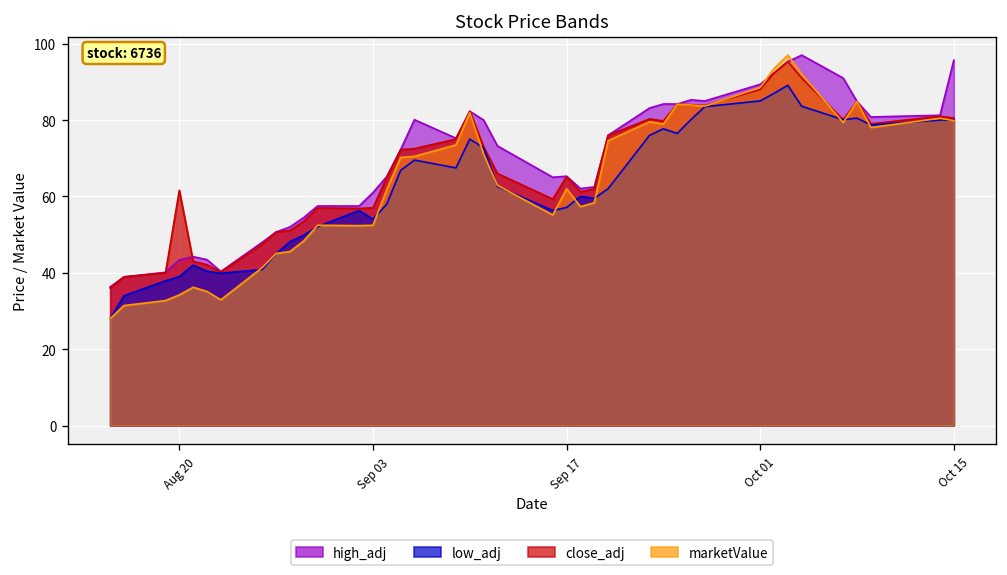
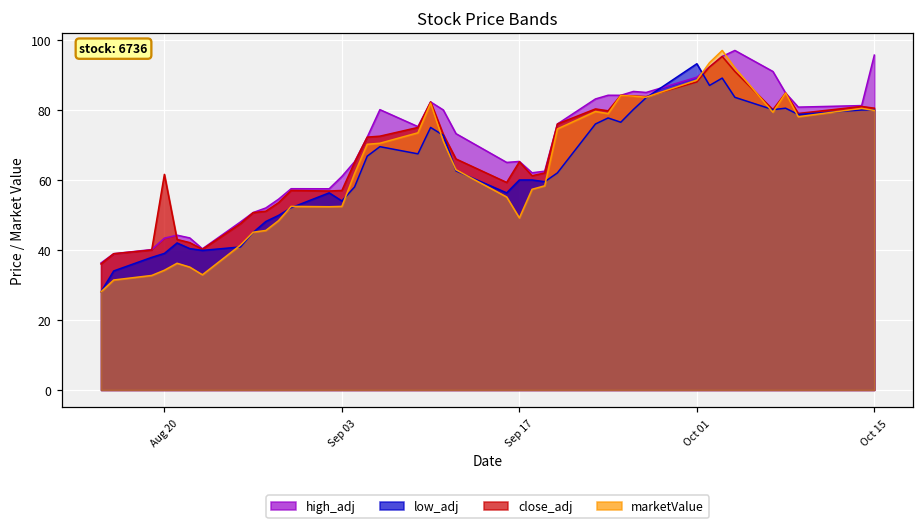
  {
    "high_adj": {
      "Aug 20": 43,
      "Sep 03": 61,
      "Oct 01": 89,
      "Oct 15": 96
    },
    "close_adj": {
      "Aug 20": 62,
      "Sep 03": 57
    },
    "low_adj": {
      "Aug 20": 39,
      "Sep 03": 54,
-     "Sep 17": 57,
-     "Oct 01": 85
+     "Sep 17": 60,
+     "Oct 01": 93
    },
    "marketValue": {
      "Aug 20": 34,
      "Sep 03": 52,
-     "Sep 17": 62
+     "Sep 17": 49
    }
  }
